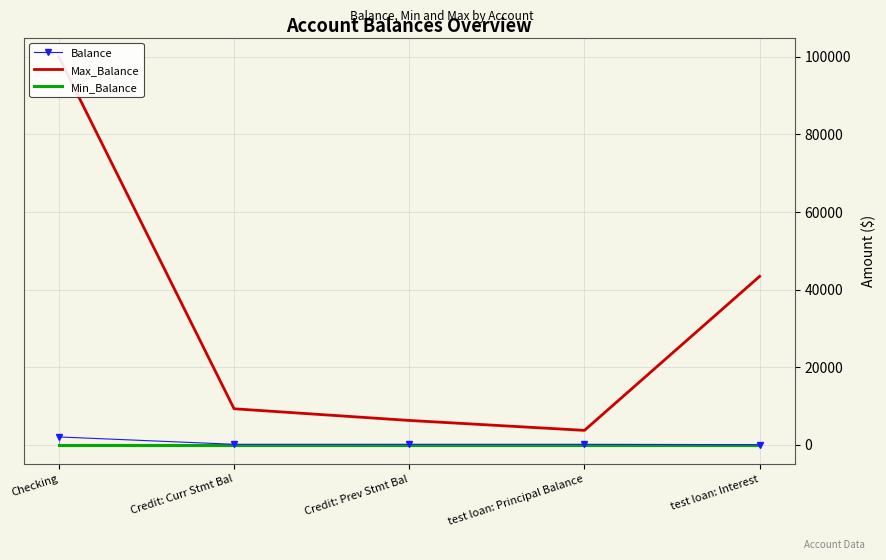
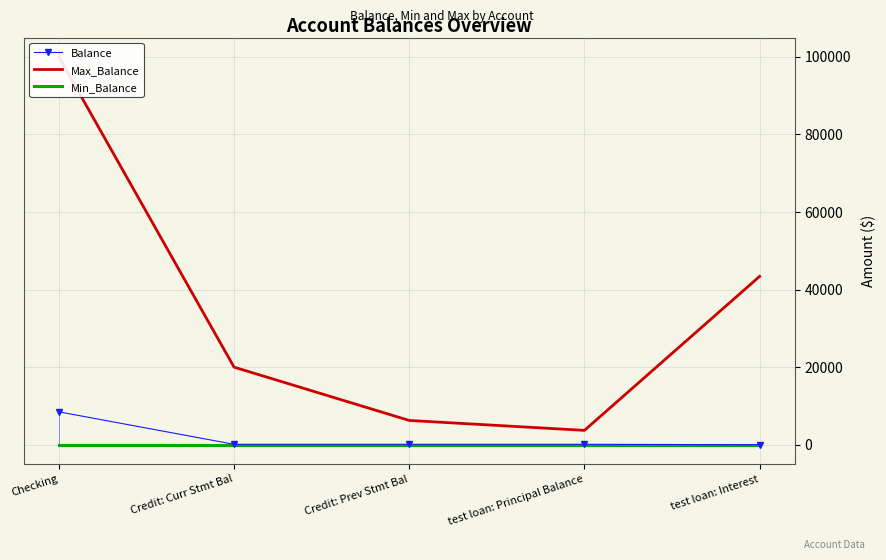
  {
    "Balance": {
-     "Checking": 2000
+     "Checking": 8000
    },
    "Max_Balance": {
-     "Credit: Curr Stmt Bal": 9000,
+     "Credit: Curr Stmt Bal": 20000,
      "Credit: Prev Stmt Bal": 6000,
      "test loan: Principal Balance": 4000,
      "test loan: Interest": 43000
    },
    "Min_Balance": {
      "Checking": 0
    }
  }
